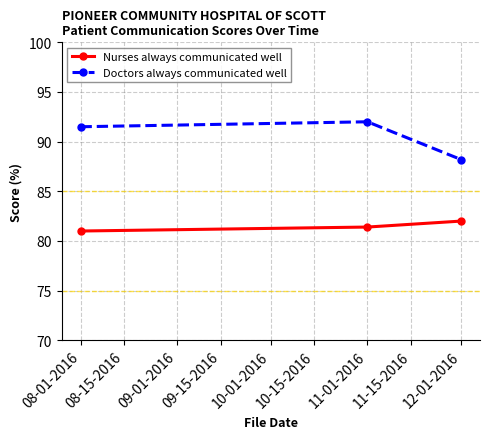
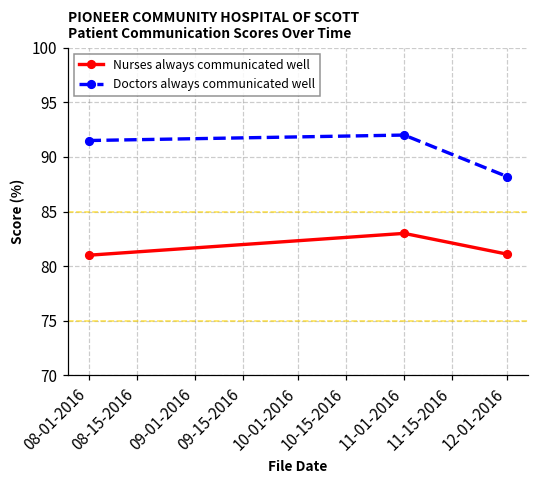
  {
    "Nurses always communicated well": {
      "08-01-2016": 81,
-     "11-01-2016": 81,
-     "12-01-2016": 82
+     "11-01-2016": 83,
+     "12-01-2016": 81
    },
    "Doctors always communicated well": {
      "08-01-2016": 92,
      "11-01-2016": 92,
      "12-01-2016": 88
    }
  }
